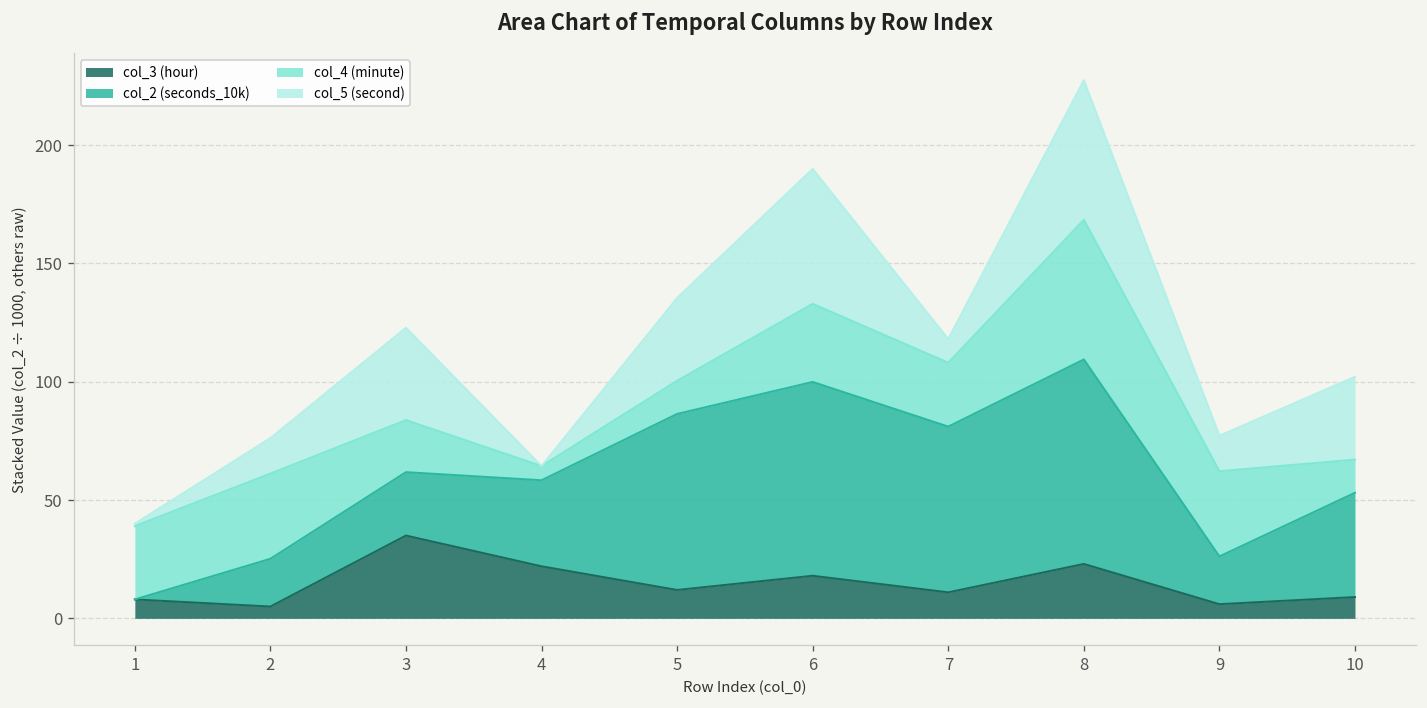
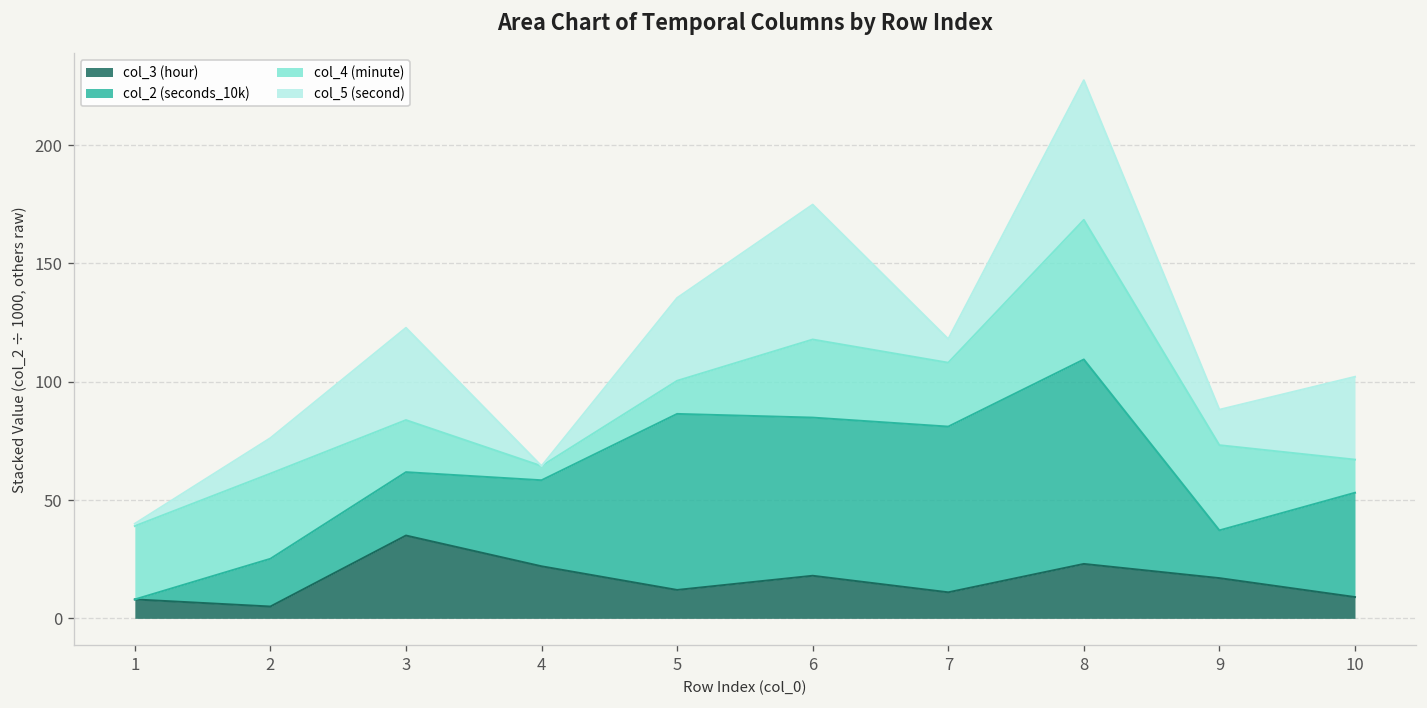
  {
    "col_3 (hour)": {
      "2": 5,
      "3": 35,
      "4": 22,
      "5": 12,
      "6": 18,
      "7": 11,
      "8": 23,
-     "9": 6,
+     "9": 17,
      "10": 9
    },
    "col_2 (seconds_10k)": {
      "2": 20,
      "3": 27,
      "4": 36,
      "5": 74,
-     "6": 82,
+     "6": 67,
      "7": 70,
      "8": 86,
      "9": 20,
      "10": 44
    }
  }
